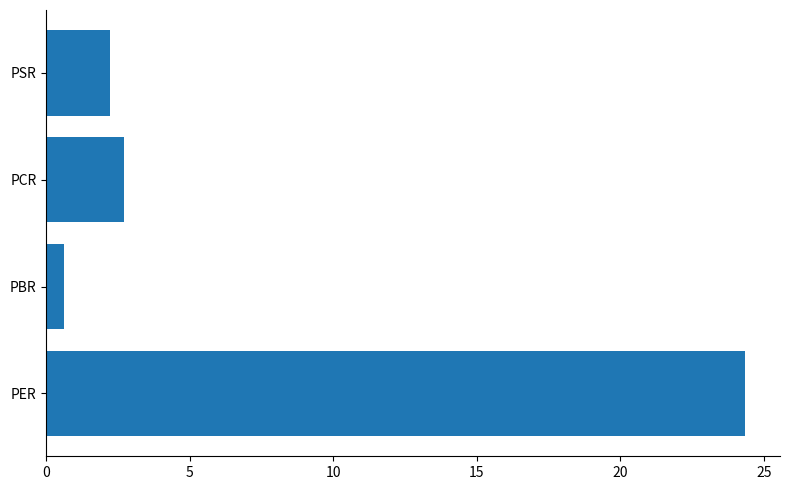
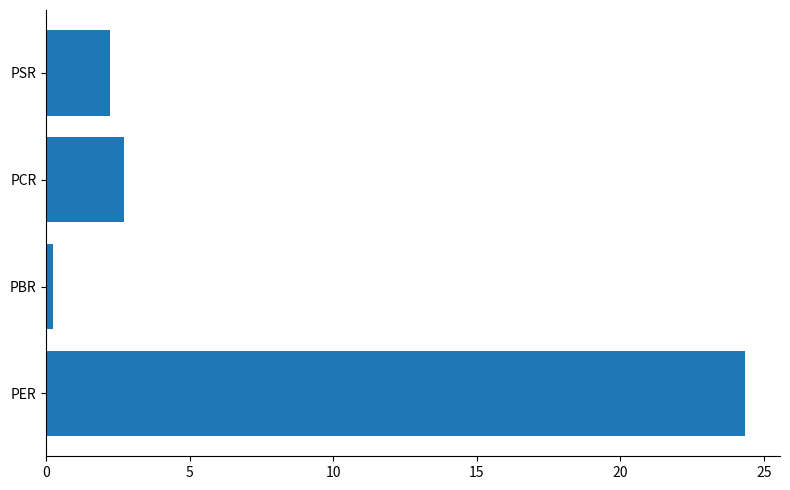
  {
    "PSR": 2.2,
    "PCR": 2.7,
-   "PBR": 0.6,
+   "PBR": 0.2,
    "PER": 24.3
  }
